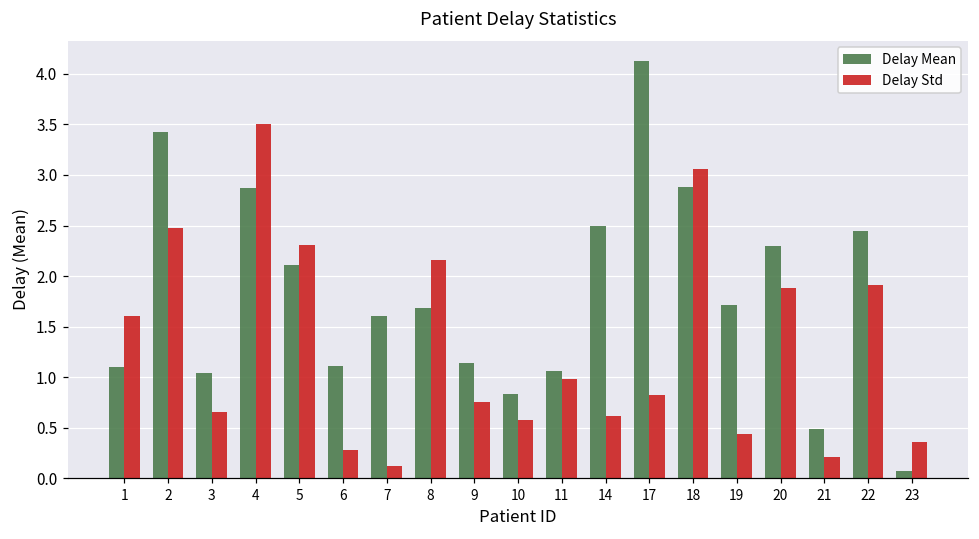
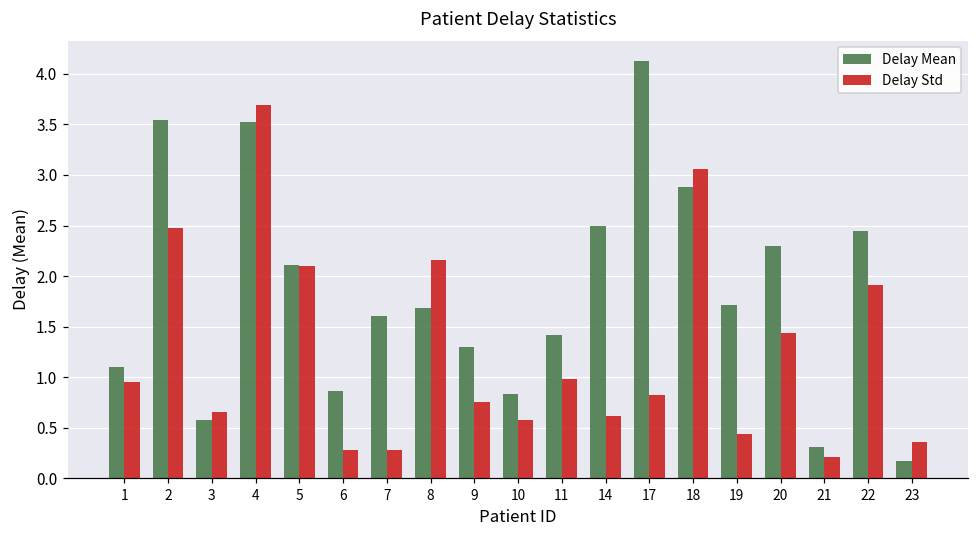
  {
    "Delay Mean": {
      "1": 1.1,
-     "2": 3.4,
-     "3": 1.0,
-     "4": 2.9,
+     "2": 3.5,
+     "3": 0.6,
+     "4": 3.5,
      "5": 2.1,
-     "6": 1.1,
+     "6": 0.9,
      "7": 1.6,
      "8": 1.7,
-     "9": 1.1,
+     "9": 1.3,
      "10": 0.8,
-     "11": 1.1,
+     "11": 1.4,
      "14": 2.5,
      "17": 4.1,
      "18": 2.9,
      "19": 1.7,
      "20": 2.3,
-     "21": 0.5,
+     "21": 0.3,
      "22": 2.4,
-     "23": 0.1
+     "23": 0.2
    },
    "Delay Std": {
-     "1": 1.6,
+     "1": 0.9,
      "2": 2.5,
      "3": 0.7,
-     "4": 3.5,
-     "5": 2.3,
+     "4": 3.7,
+     "5": 2.1,
      "6": 0.3,
-     "7": 0.1,
+     "7": 0.3,
      "8": 2.2,
      "9": 0.8,
      "10": 0.6,
      "11": 1.0,
      "14": 0.6,
      "17": 0.8,
      "18": 3.1,
      "19": 0.4,
-     "20": 1.9,
+     "20": 1.4,
      "21": 0.2,
      "22": 1.9,
      "23": 0.4
    }
  }
